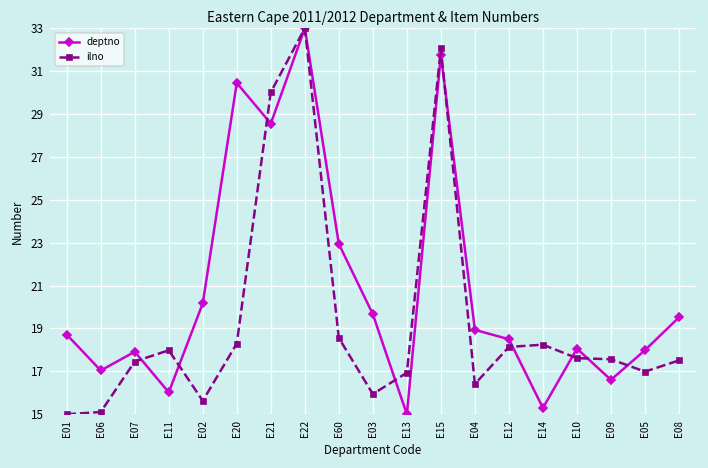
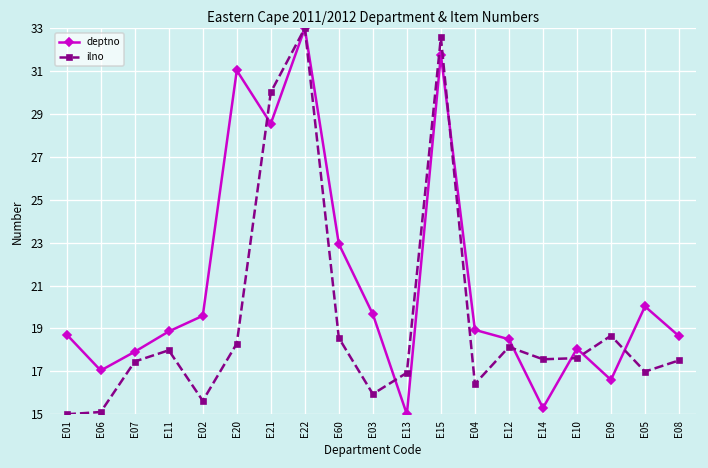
  {
    "deptno": {
      "E01": 18.7,
      "E06": 17.0,
      "E07": 17.9,
-     "E11": 16.0,
-     "E02": 20.2,
-     "E20": 30.4,
+     "E11": 18.9,
+     "E02": 19.6,
+     "E20": 31.0,
      "E21": 28.6,
      "E60": 22.9,
      "E03": 19.7,
      "E13": 15.0,
      "E15": 31.8,
      "E04": 18.9,
      "E12": 18.5,
      "E14": 15.3,
      "E10": 18.1,
      "E09": 16.6,
-     "E05": 18.0,
-     "E08": 19.5
+     "E05": 20.0,
+     "E08": 18.6
    },
    "ilno": {
      "E01": 15.0,
      "E06": 15.1,
      "E07": 17.5,
      "E11": 18.0,
      "E02": 15.6,
      "E20": 18.3,
      "E21": 30.0,
      "E60": 18.6,
      "E03": 15.9,
      "E13": 16.9,
-     "E15": 32.1,
+     "E15": 32.6,
      "E04": 16.4,
      "E12": 18.1,
-     "E14": 18.2,
+     "E14": 17.6,
      "E10": 17.6,
-     "E09": 17.6,
+     "E09": 18.7,
      "E05": 17.0,
      "E08": 17.5
    }
  }
